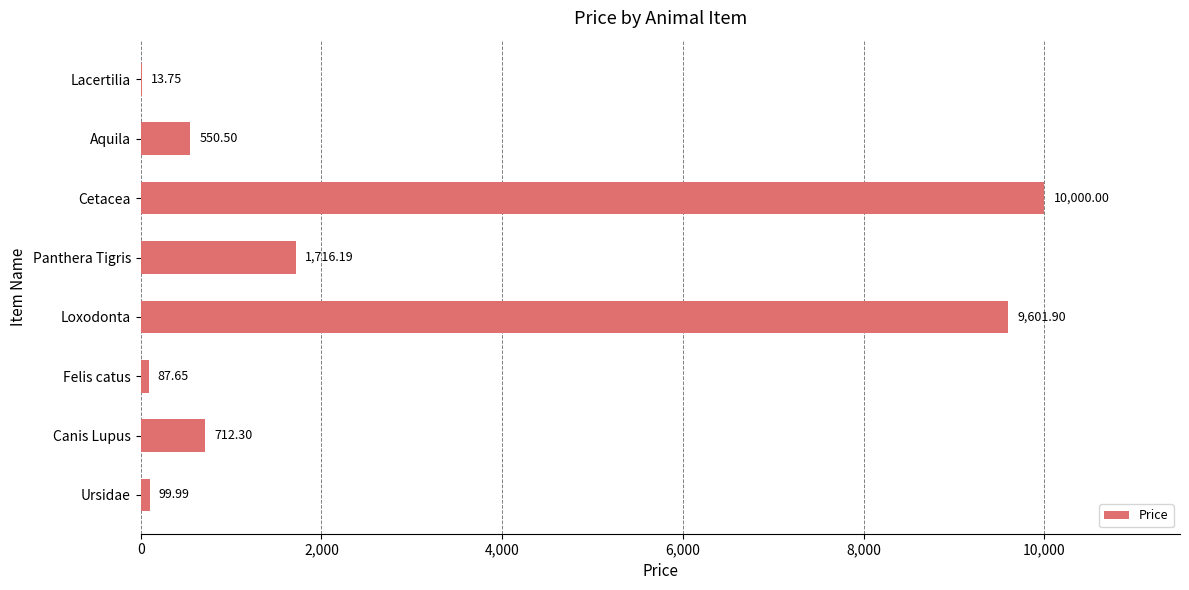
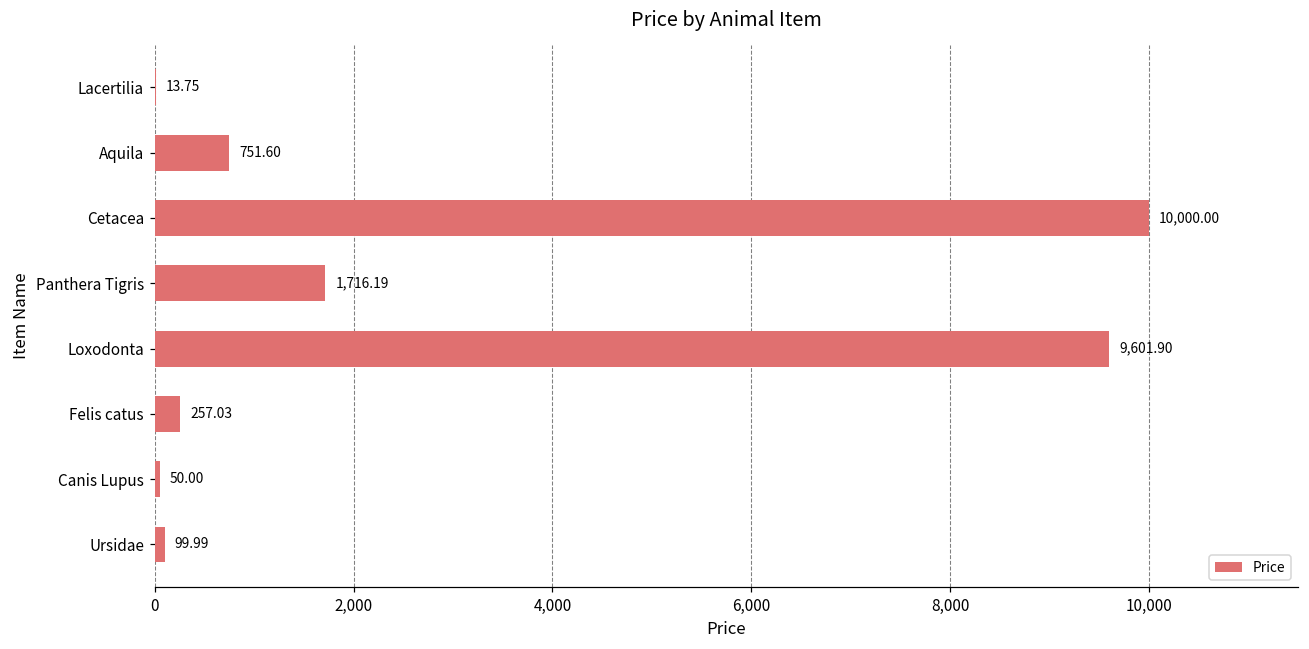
  {
    "Lacertilia": "13.75",
-   "Aquila": "550.50",
+   "Aquila": "751.60",
    "Cetacea": "10,000.00",
    "Panthera Tigris": "1,716.19",
    "Loxodonta": "9,601.90",
-   "Felis catus": "87.65",
-   "Canis Lupus": "712.30",
+   "Felis catus": "257.03",
+   "Canis Lupus": "50.00",
    "Ursidae": "99.99"
  }
